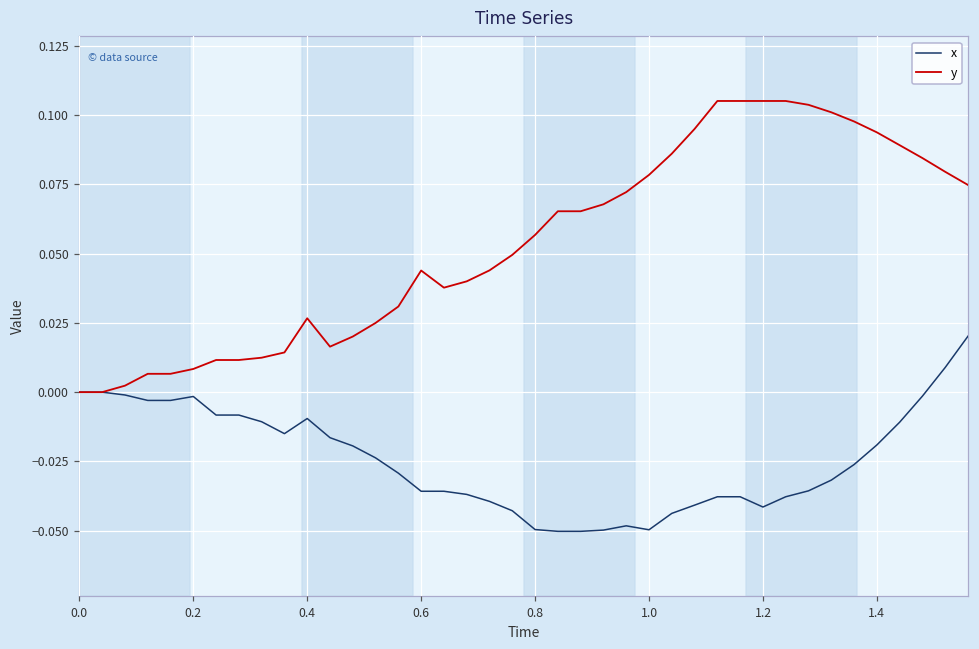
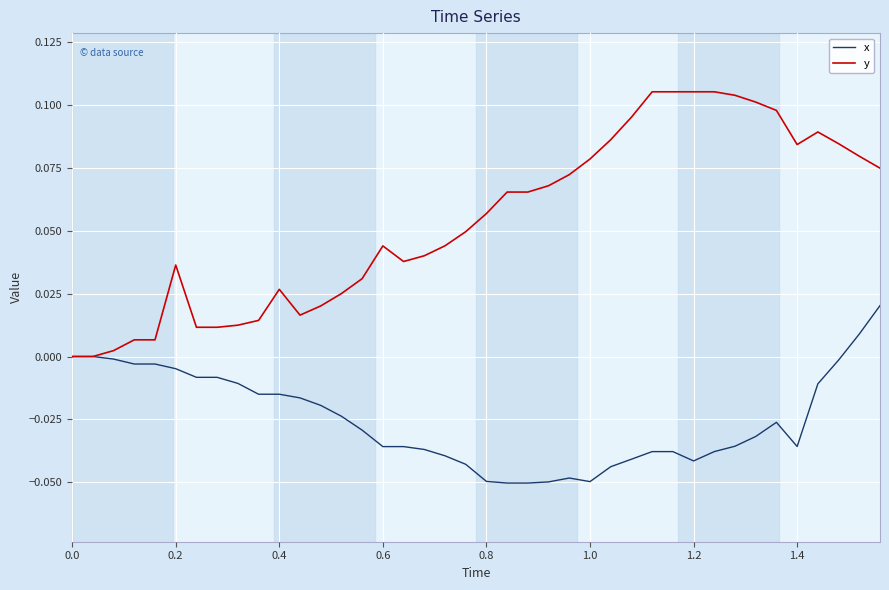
  {
    "x": {
-     "0.2": -0.002,
-     "0.4": -0.010,
+     "0.2": -0.005,
+     "0.4": -0.015,
      "0.6": -0.036,
      "0.8": -0.050,
      "1.0": -0.050,
      "1.2": -0.041,
-     "1.4": -0.019
+     "1.4": -0.036
    },
    "y": {
-     "0.2": 0.008,
+     "0.2": 0.036,
      "0.4": 0.027,
      "0.6": 0.044,
      "0.8": 0.057,
      "1.0": 0.078,
      "1.2": 0.105,
-     "1.4": 0.094
+     "1.4": 0.084
    }
  }
